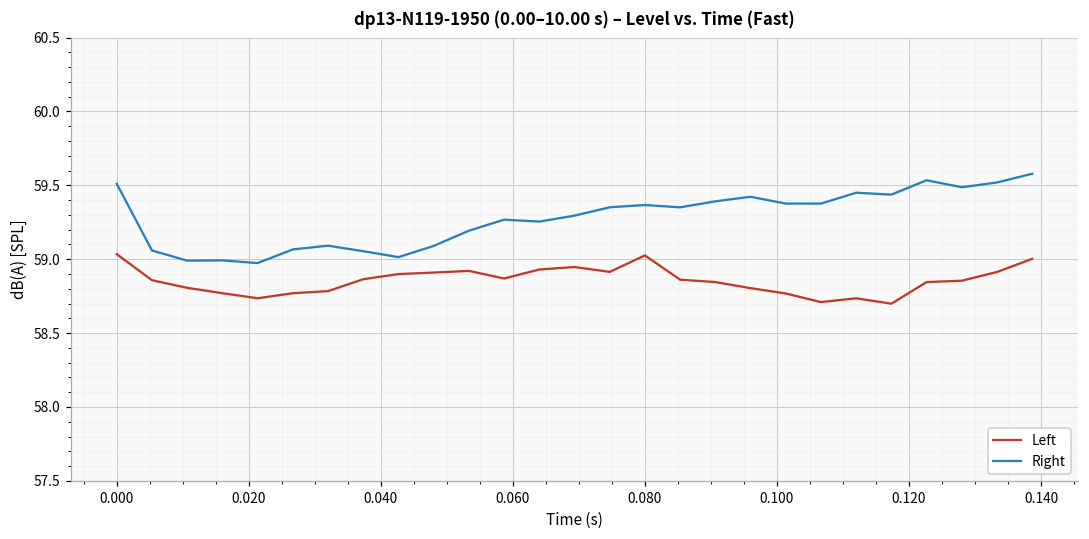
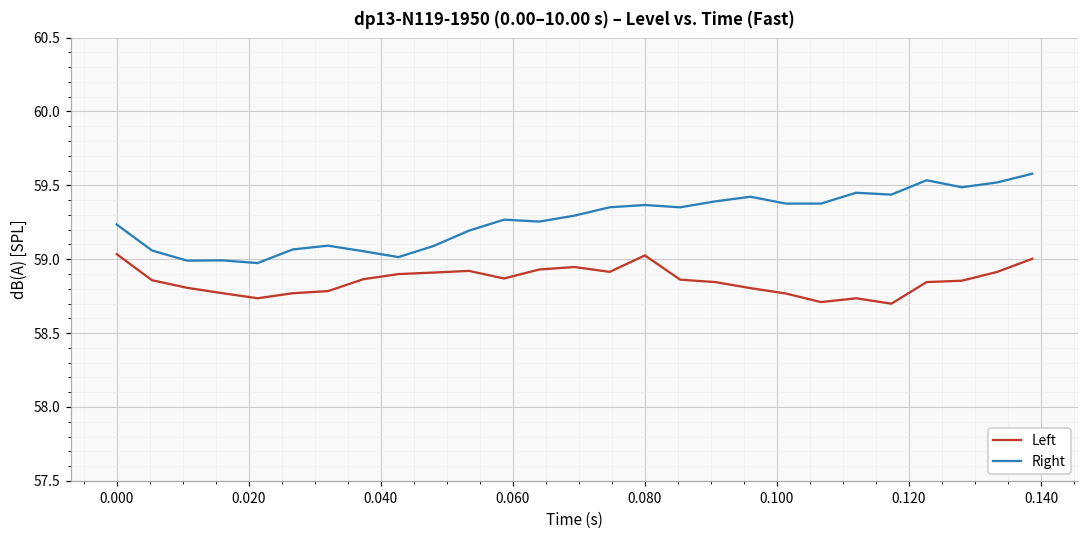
  {
    "Left": {
      "0.000": 59.03,
      "0.080": 59.03
    },
    "Right": {
-     "0.000": 59.51,
+     "0.000": 59.23,
      "0.080": 59.37
    }
  }
